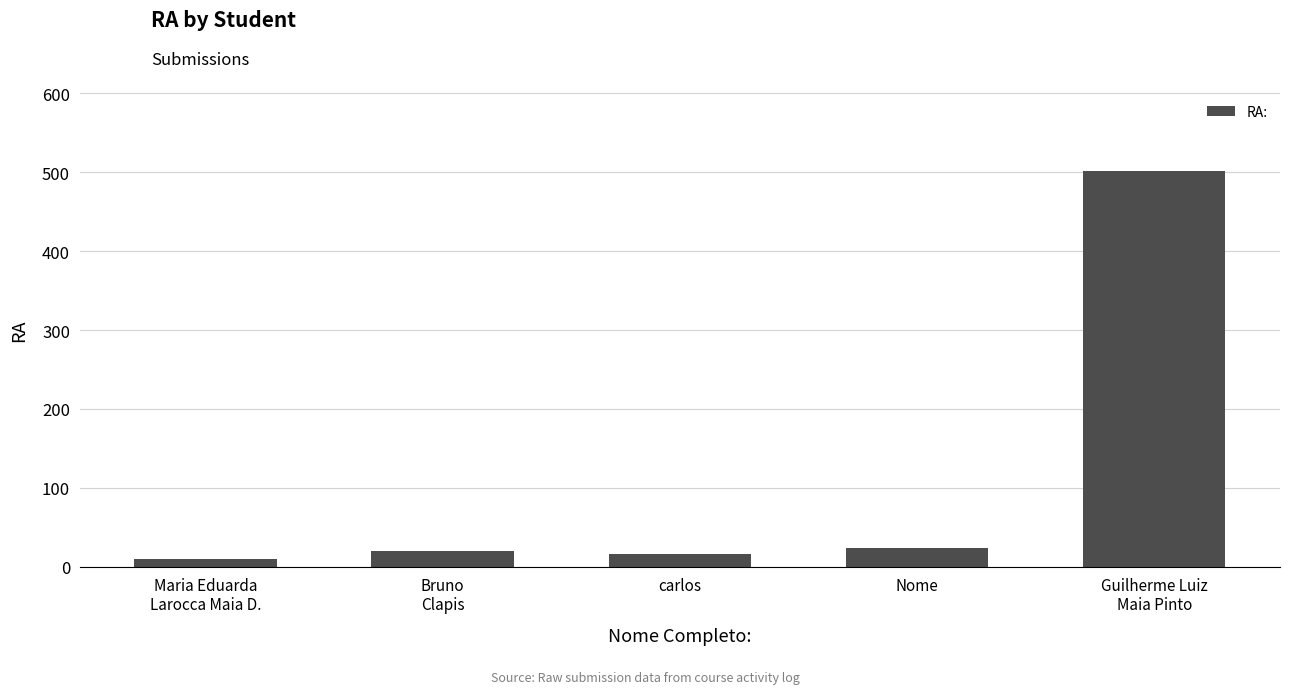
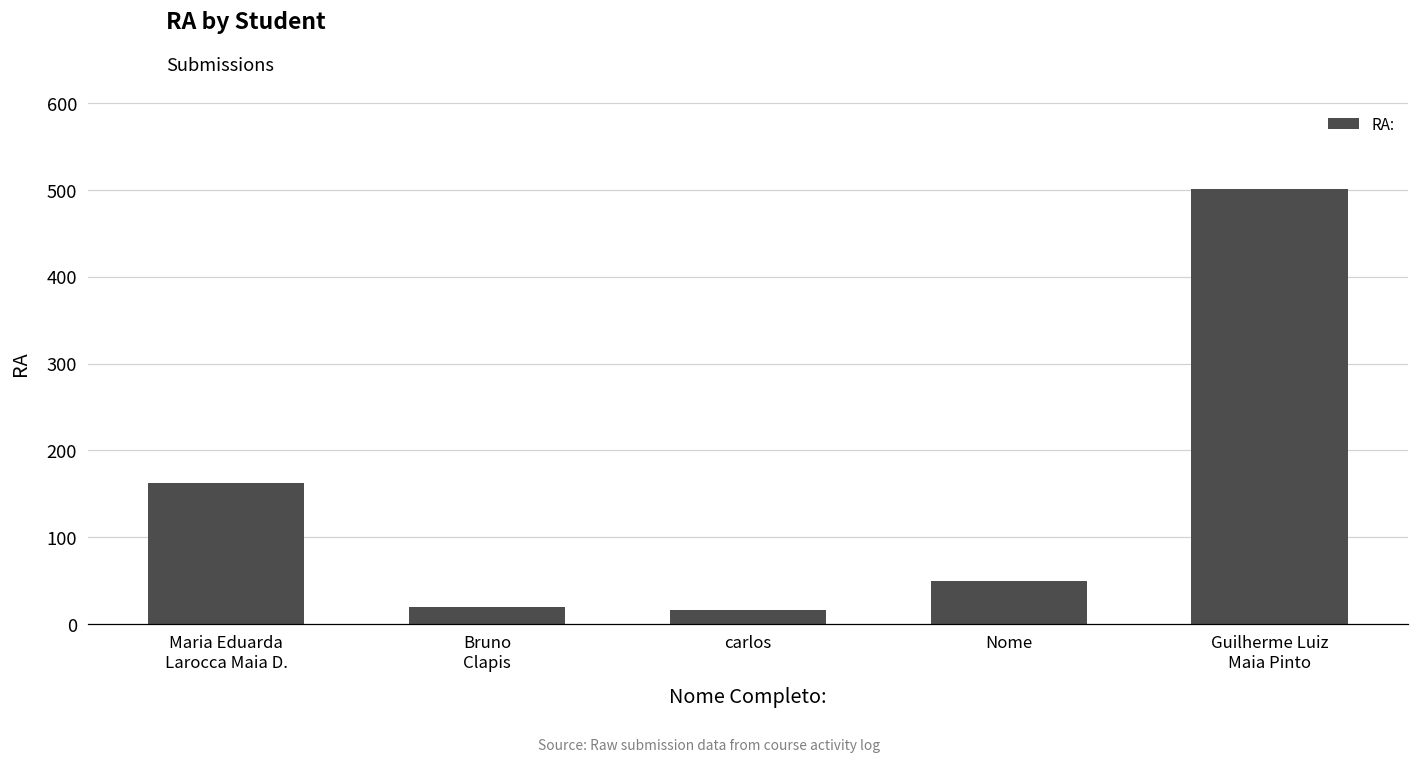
  {
-   "Maria Eduarda Larocca Maia D.": 10,
+   "Maria Eduarda Larocca Maia D.": 160,
    "Bruno Clapis": 20,
    "carlos": 20,
-   "Nome": 20,
+   "Nome": 50,
    "Guilherme Luiz Maia Pinto": 500
  }
